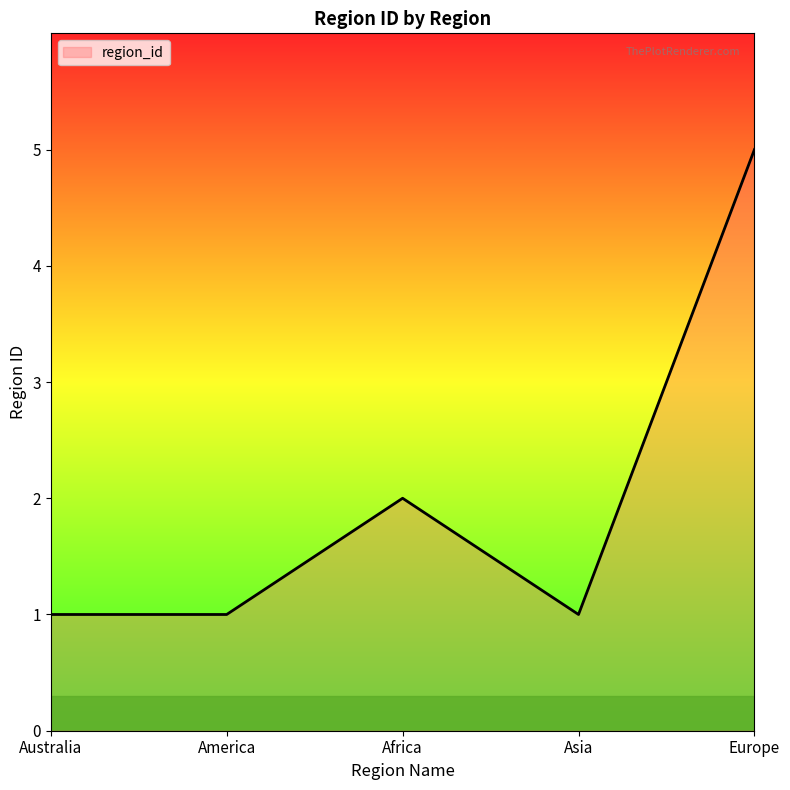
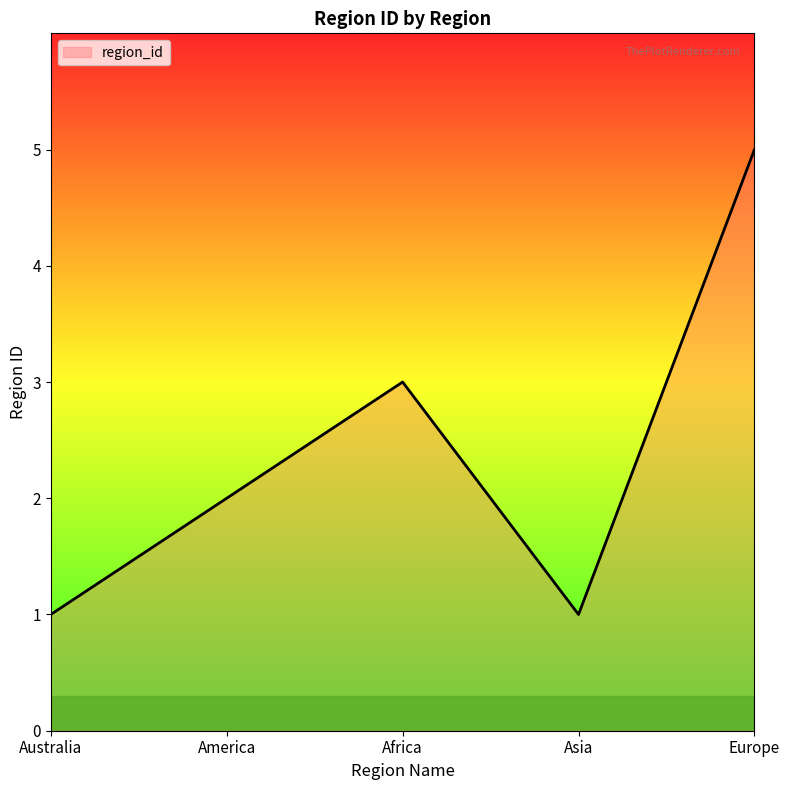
  {
    "Australia": 1,
-   "America": 1,
-   "Africa": 2,
+   "America": 2,
+   "Africa": 3,
    "Asia": 1,
    "Europe": 5
  }
